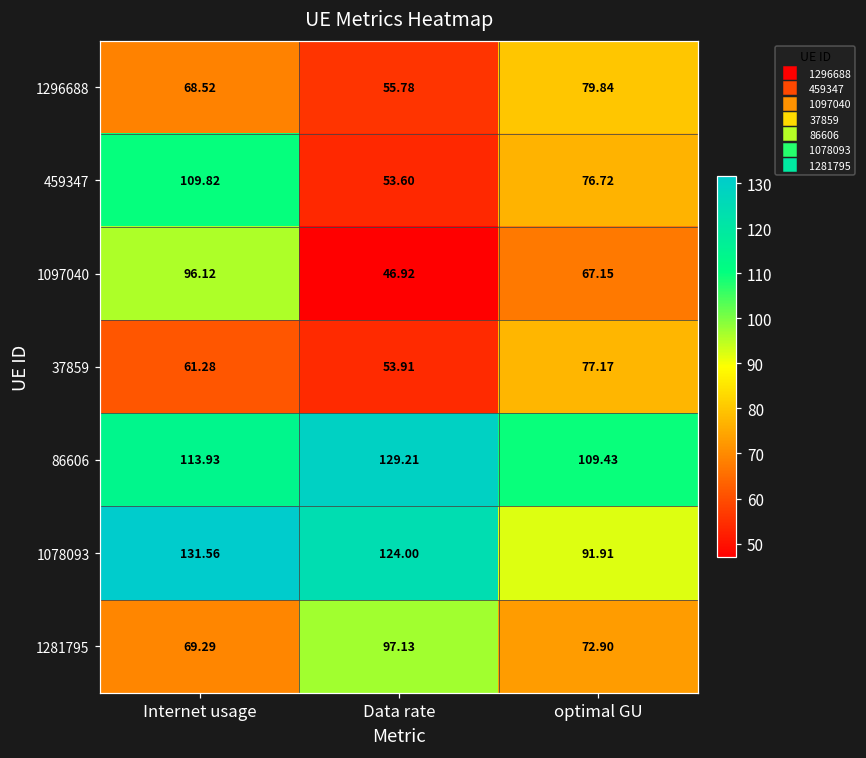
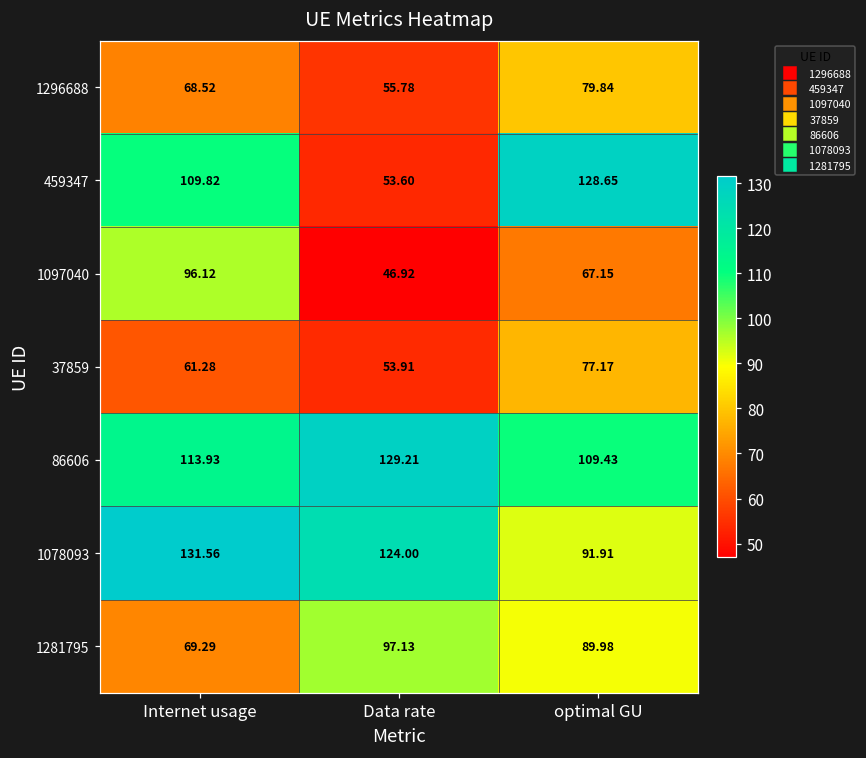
  {
    "1296688": {
      "Internet usage": 68.52,
      "Data rate": 55.78,
      "optimal GU": 79.84
    },
    "459347": {
      "Internet usage": 109.82,
      "Data rate": 53.60,
-     "optimal GU": 76.72
+     "optimal GU": 128.65
    },
    "1097040": {
      "Internet usage": 96.12,
      "Data rate": 46.92,
      "optimal GU": 67.15
    },
    "37859": {
      "Internet usage": 61.28,
      "Data rate": 53.91,
      "optimal GU": 77.17
    },
    "86606": {
      "Internet usage": 113.93,
      "Data rate": 129.21,
      "optimal GU": 109.43
    },
    "1078093": {
      "Internet usage": 131.56,
      "Data rate": 124.00,
      "optimal GU": 91.91
    },
    "1281795": {
      "Internet usage": 69.29,
      "Data rate": 97.13,
-     "optimal GU": 72.90
+     "optimal GU": 89.98
    }
  }
